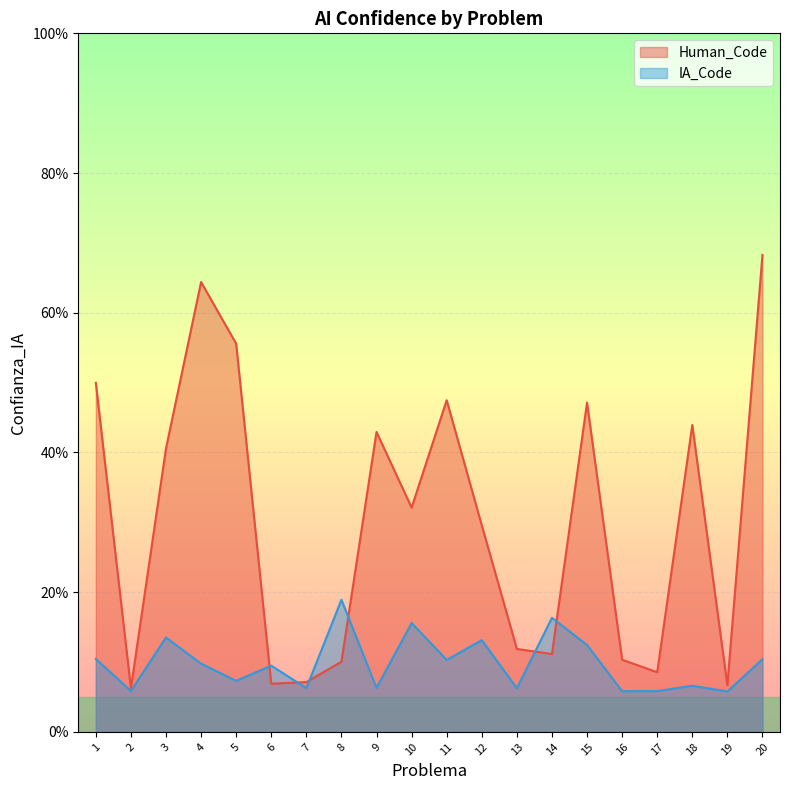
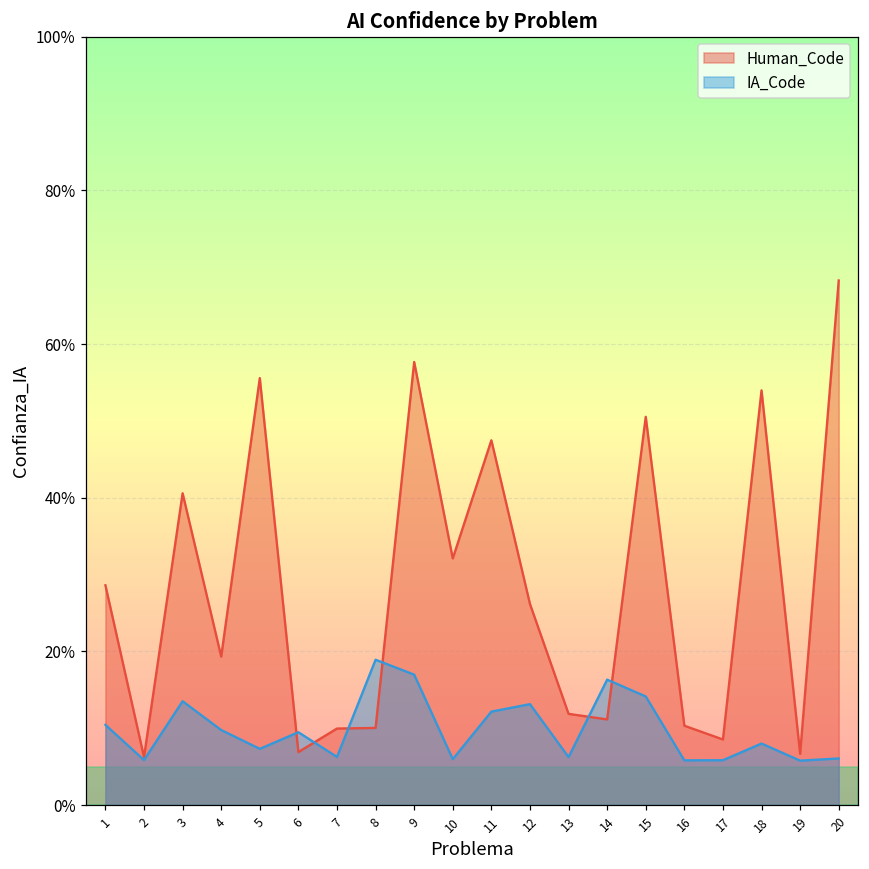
  {
    "Human_Code": {
-     "1": "50%",
+     "1": "29%",
      "2": "6%",
      "3": "41%",
-     "4": "64%",
+     "4": "19%",
      "5": "56%",
      "6": "7%",
-     "7": "7%",
+     "7": "10%",
      "8": "10%",
-     "9": "43%",
+     "9": "58%",
      "10": "32%",
      "11": "47%",
-     "12": "30%",
+     "12": "26%",
      "13": "12%",
      "14": "11%",
-     "15": "47%",
+     "15": "51%",
      "16": "10%",
      "17": "9%",
-     "18": "44%",
+     "18": "54%",
      "19": "7%",
      "20": "68%"
    },
    "IA_Code": {
      "1": "10%",
      "2": "6%",
      "3": "14%",
      "4": "10%",
      "5": "7%",
      "6": "9%",
      "7": "6%",
      "8": "19%",
-     "9": "6%",
-     "10": "16%",
-     "11": "10%",
+     "9": "17%",
+     "10": "6%",
+     "11": "12%",
      "12": "13%",
      "13": "6%",
      "14": "16%",
-     "15": "12%",
+     "15": "14%",
      "16": "6%",
      "17": "6%",
-     "18": "7%",
+     "18": "8%",
      "19": "6%",
-     "20": "10%"
+     "20": "6%"
    }
  }
